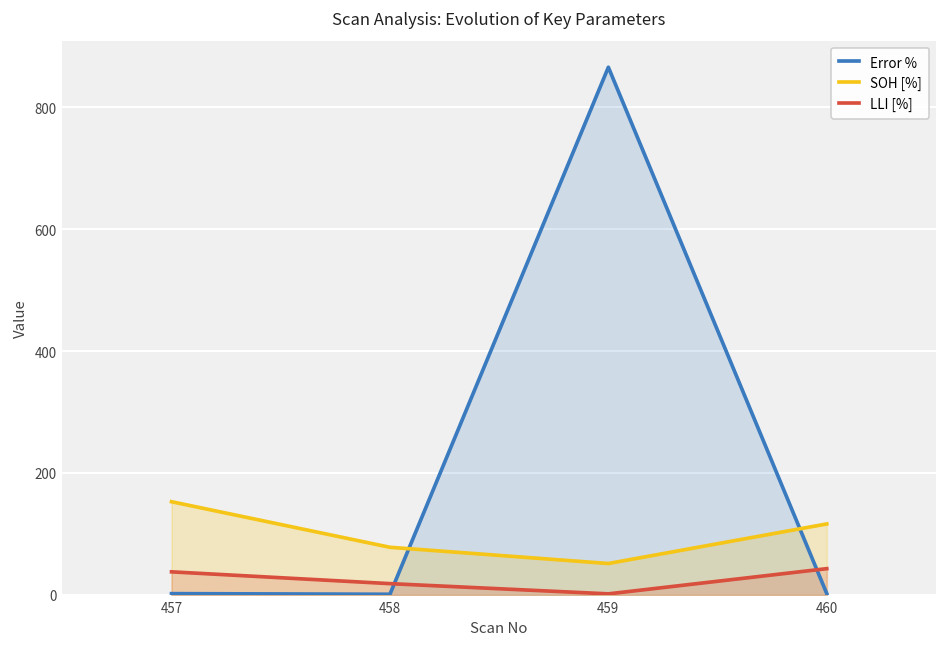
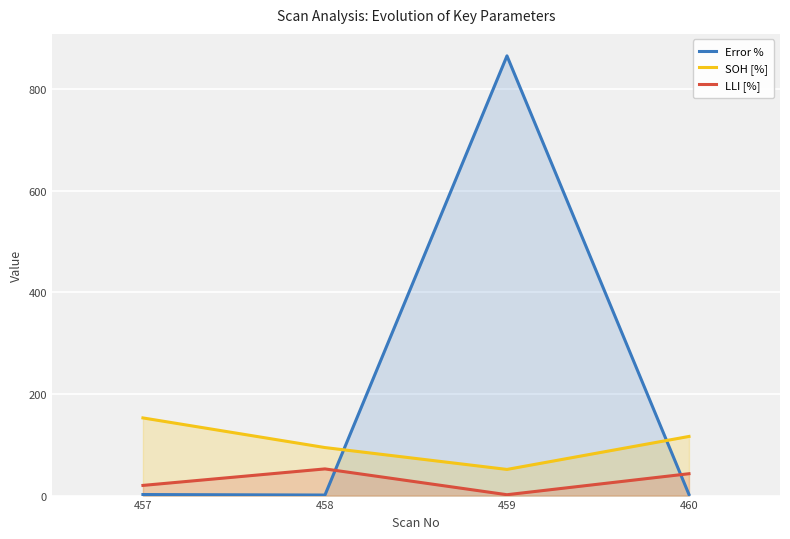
  {
    "Error %": {
      "457": 0,
      "458": 0,
      "459": 870,
      "460": 0
    },
    "SOH [%]": {
      "457": 150,
-     "458": 80,
+     "458": 90,
      "459": 50,
      "460": 120
    },
    "LLI [%]": {
-     "457": 40,
-     "458": 20,
+     "457": 20,
+     "458": 50,
      "459": 0,
      "460": 40
    }
  }
